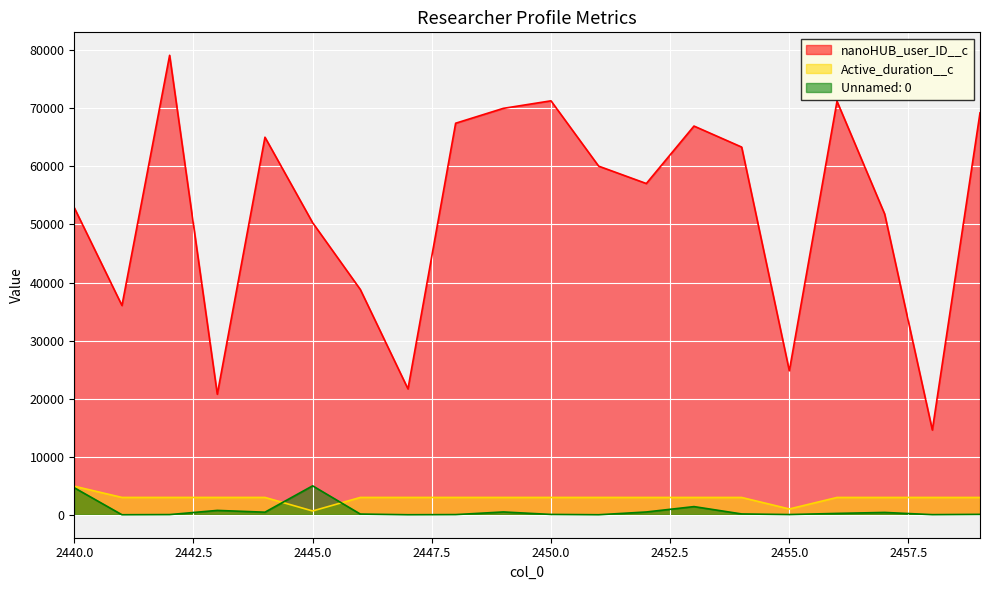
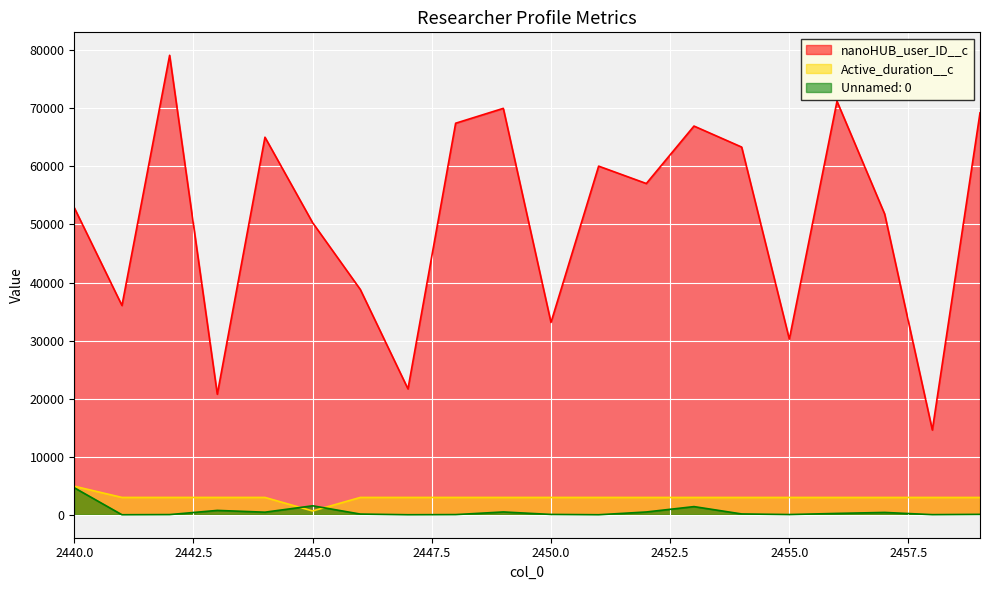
  {
    "nanoHUB_user_ID__c": {
      "2440.0": 53000,
      "2445.0": 50000,
-     "2450.0": 71000,
-     "2455.0": 25000
+     "2450.0": 33000,
+     "2455.0": 30000
    },
    "Active_duration__c": {
      "2445.0": 1000,
      "2450.0": 3000,
-     "2455.0": 1000
+     "2455.0": 3000
    },
    "Unnamed: 0": {
-     "2445.0": 5000,
+     "2445.0": 2000,
      "2450.0": 0,
      "2455.0": 0
    }
  }
